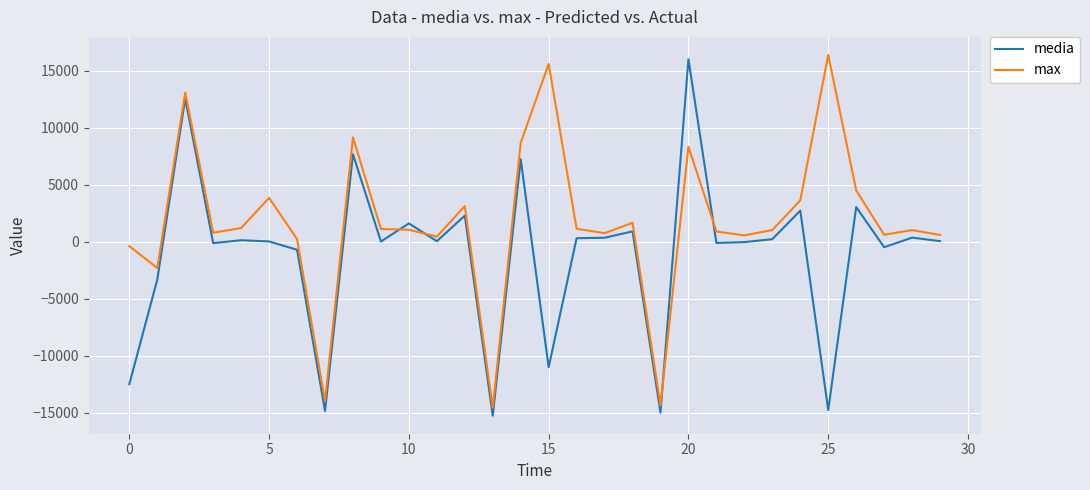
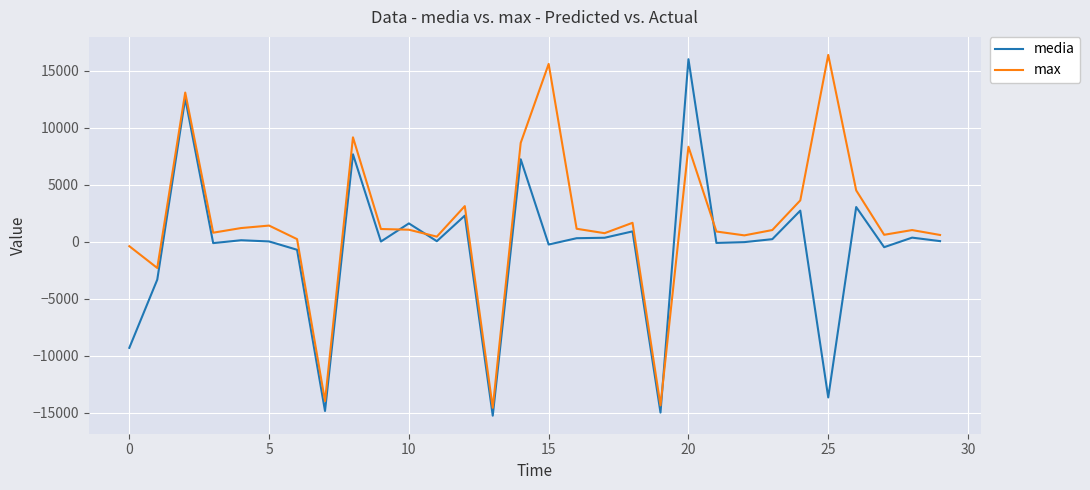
  {
    "media": {
-     "0": -12500,
+     "0": -9300,
      "5": 0,
      "10": 1600,
-     "15": -11000,
+     "15": -300,
      "20": 16000,
-     "25": -14800
+     "25": -13700
    },
    "max": {
      "0": -400,
-     "5": 3800,
+     "5": 1400,
      "10": 1000,
      "15": 15600,
      "20": 8300,
      "25": 16400
    }
  }
